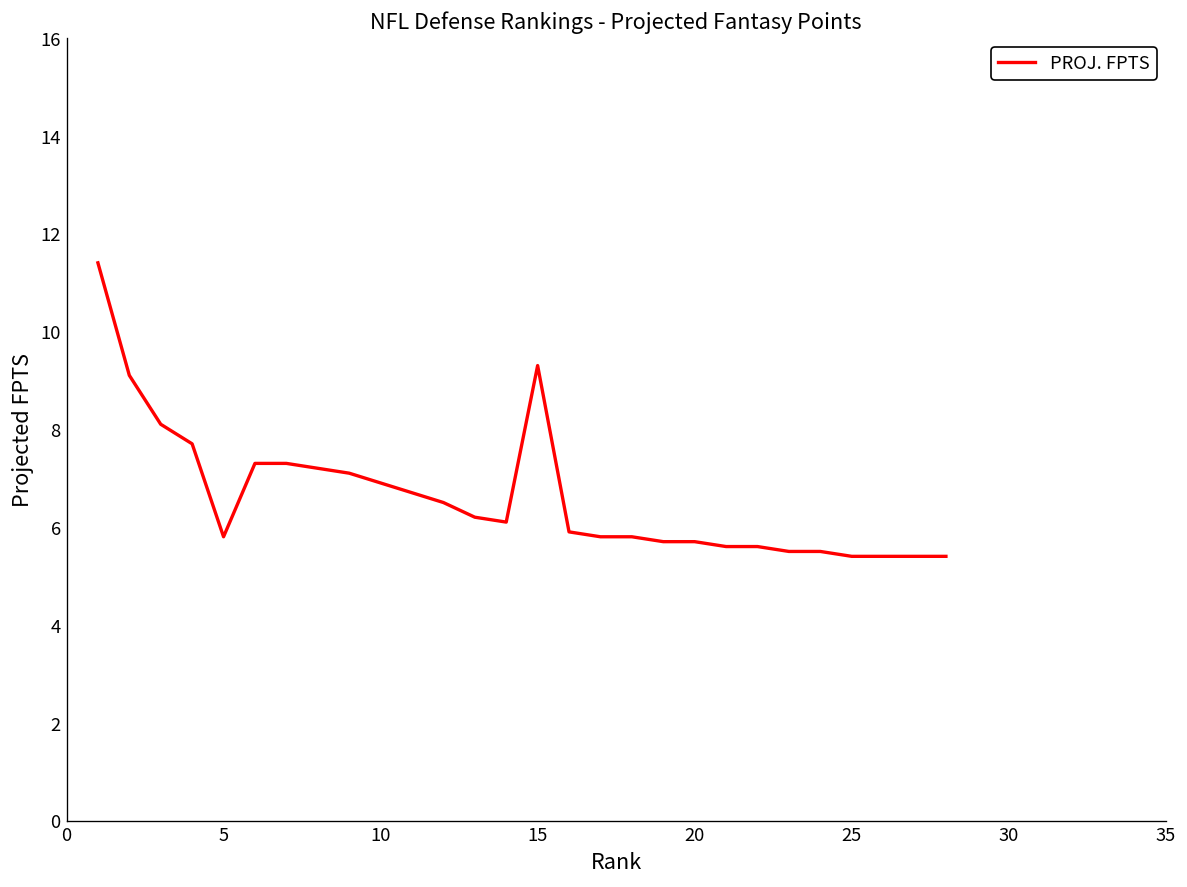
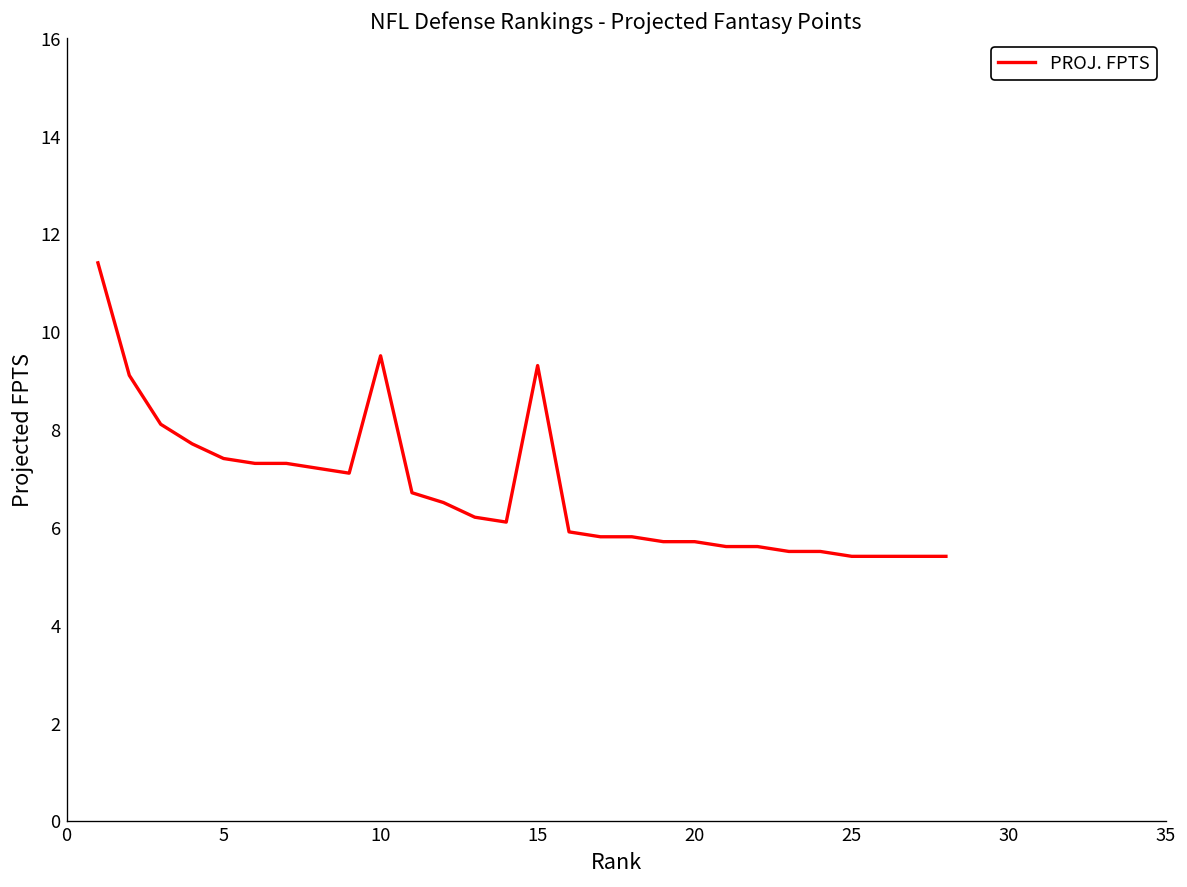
  {
-   "5": 5.8,
-   "10": 6.9,
+   "5": 7.4,
+   "10": 9.5,
    "15": 9.3,
    "20": 5.7,
    "25": 5.4
  }
